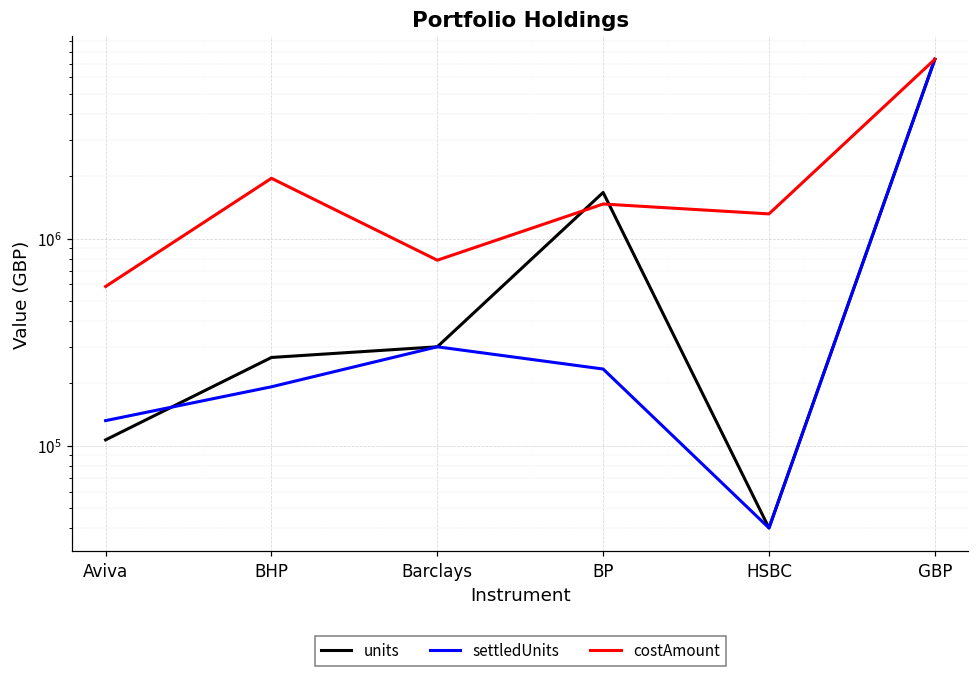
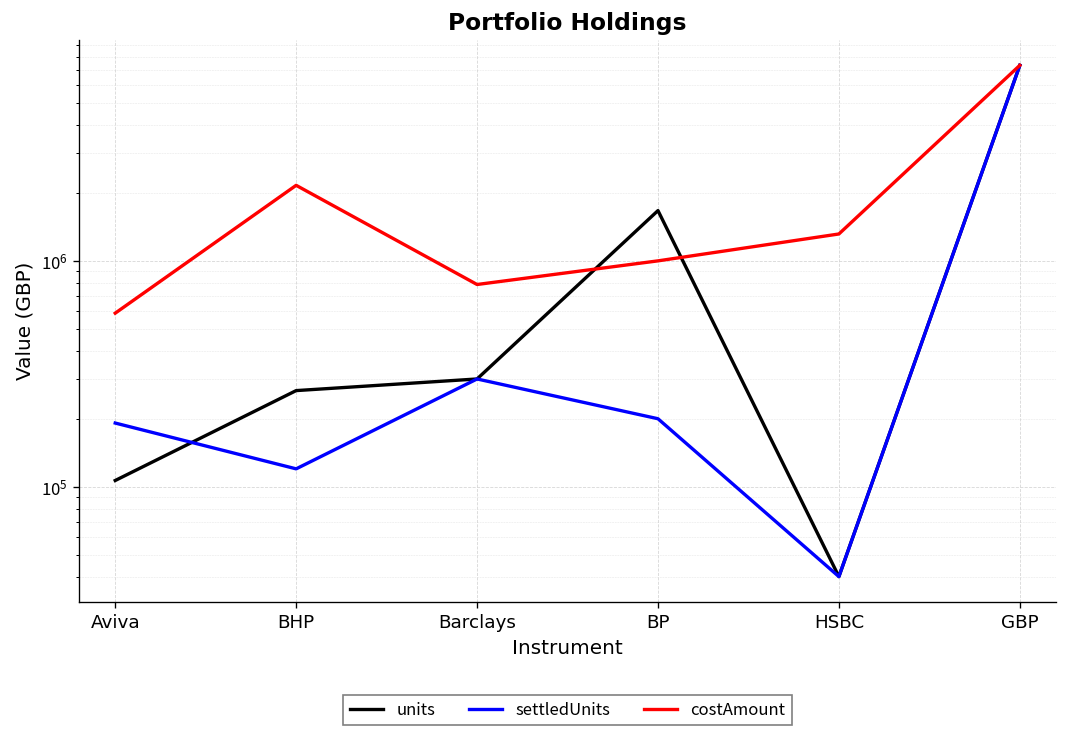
  {
    "units": {
      "Aviva": 110000,
      "BHP": 270000,
      "BP": 1700000
    },
    "settledUnits": {
-     "Aviva": 130000,
-     "BHP": 190000,
-     "BP": 230000
+     "Aviva": 190000,
+     "BHP": 120000,
+     "BP": 200000
    },
    "costAmount": {
      "Aviva": 590000,
-     "BHP": 2000000,
+     "BHP": 2200000,
      "Barclays": 790000,
-     "BP": 1500000,
+     "BP": 1000000,
      "HSBC": 1300000
    }
  }
